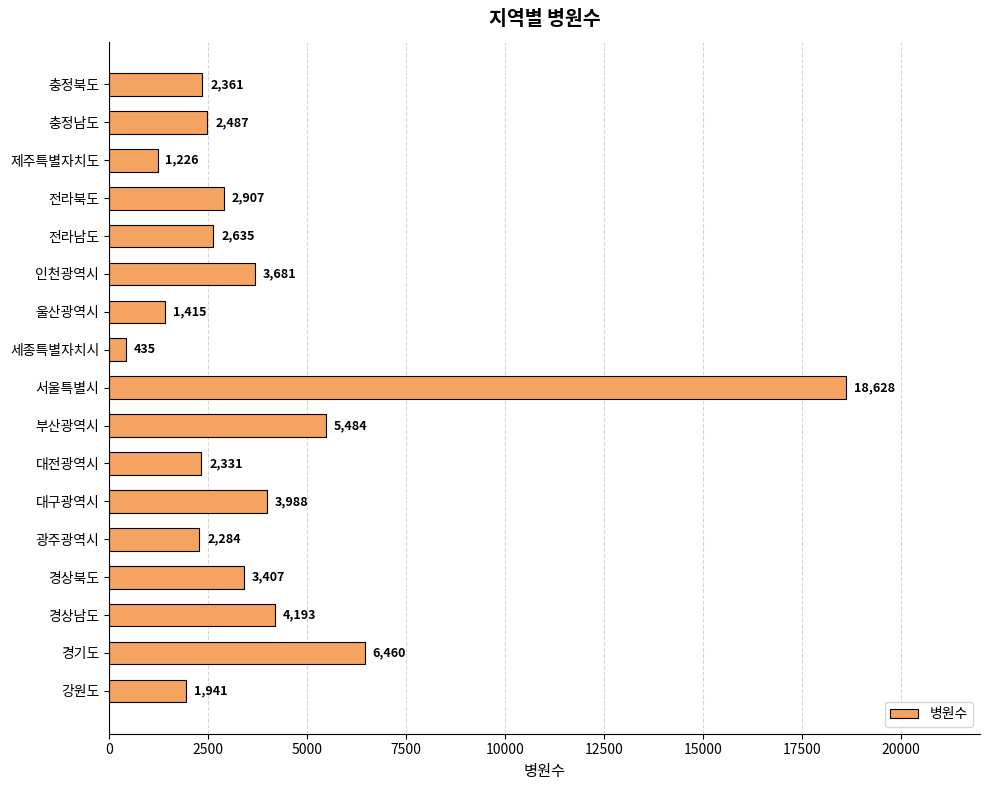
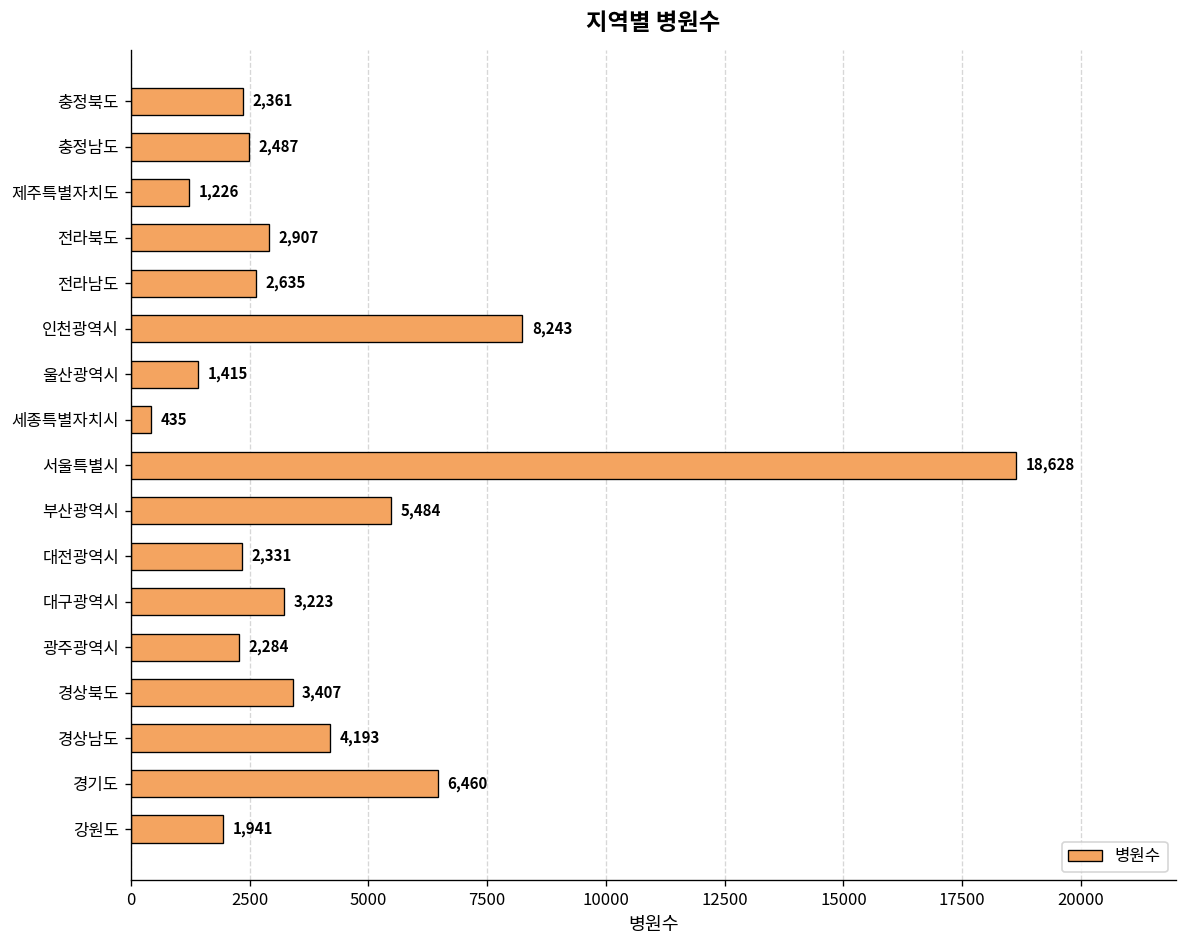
  {
    "충정북도": "2,361",
    "충정남도": "2,487",
    "제주특별자치도": "1,226",
    "전라북도": "2,907",
    "전라남도": "2,635",
-   "인천광역시": "3,681",
+   "인천광역시": "8,243",
    "울산광역시": "1,415",
    "세종특별자치시": "435",
    "서울특별시": "18,628",
    "부산광역시": "5,484",
    "대전광역시": "2,331",
-   "대구광역시": "3,988",
+   "대구광역시": "3,223",
    "광주광역시": "2,284",
    "경상북도": "3,407",
    "경상남도": "4,193",
    "경기도": "6,460",
    "강원도": "1,941"
  }
